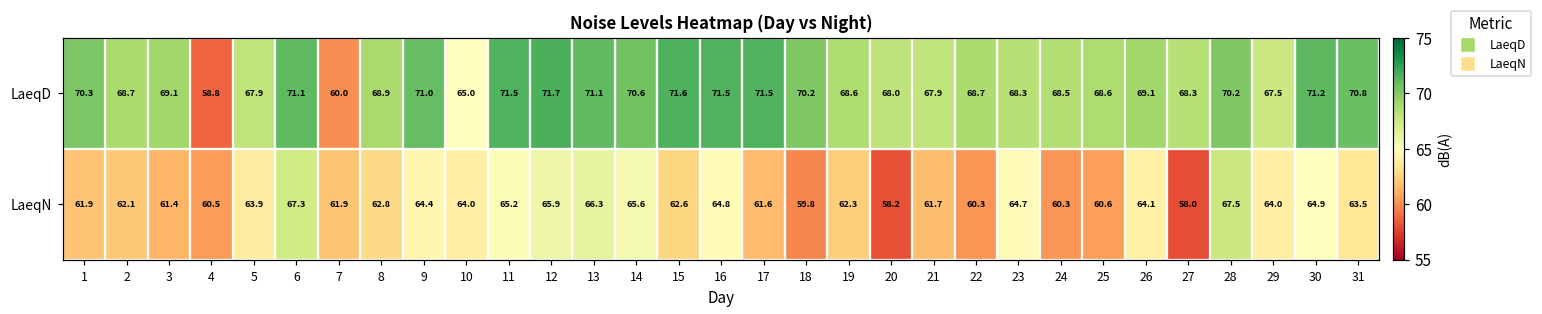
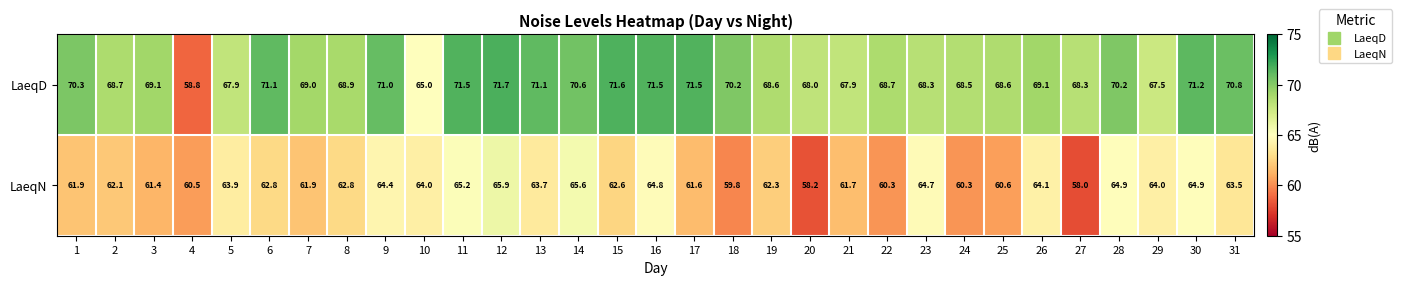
  {
    "LaeqD": {
      "1": 70.3,
      "2": 68.7,
      "3": 69.1,
      "4": 58.8,
      "5": 67.9,
      "6": 71.1,
-     "7": 60.0,
+     "7": 69.0,
      "8": 68.9,
      "9": 71.0,
      "10": 65.0,
      "11": 71.5,
      "12": 71.7,
      "13": 71.1,
      "14": 70.6,
      "15": 71.6,
      "16": 71.5,
      "17": 71.5,
      "18": 70.2,
      "19": 68.6,
      "20": 68.0,
      "21": 67.9,
      "22": 68.7,
      "23": 68.3,
      "24": 68.5,
      "25": 68.6,
      "26": 69.1,
      "27": 68.3,
      "28": 70.2,
      "29": 67.5,
      "30": 71.2,
      "31": 70.8
    },
    "LaeqN": {
      "1": 61.9,
      "2": 62.1,
      "3": 61.4,
      "4": 60.5,
      "5": 63.9,
-     "6": 67.3,
+     "6": 62.8,
      "7": 61.9,
      "8": 62.8,
      "9": 64.4,
      "10": 64.0,
      "11": 65.2,
      "12": 65.9,
-     "13": 66.3,
+     "13": 63.7,
      "14": 65.6,
      "15": 62.6,
      "16": 64.8,
      "17": 61.6,
      "18": 59.8,
      "19": 62.3,
      "20": 58.2,
      "21": 61.7,
      "22": 60.3,
      "23": 64.7,
      "24": 60.3,
      "25": 60.6,
      "26": 64.1,
      "27": 58.0,
-     "28": 67.5,
+     "28": 64.9,
      "29": 64.0,
      "30": 64.9,
      "31": 63.5
    }
  }
